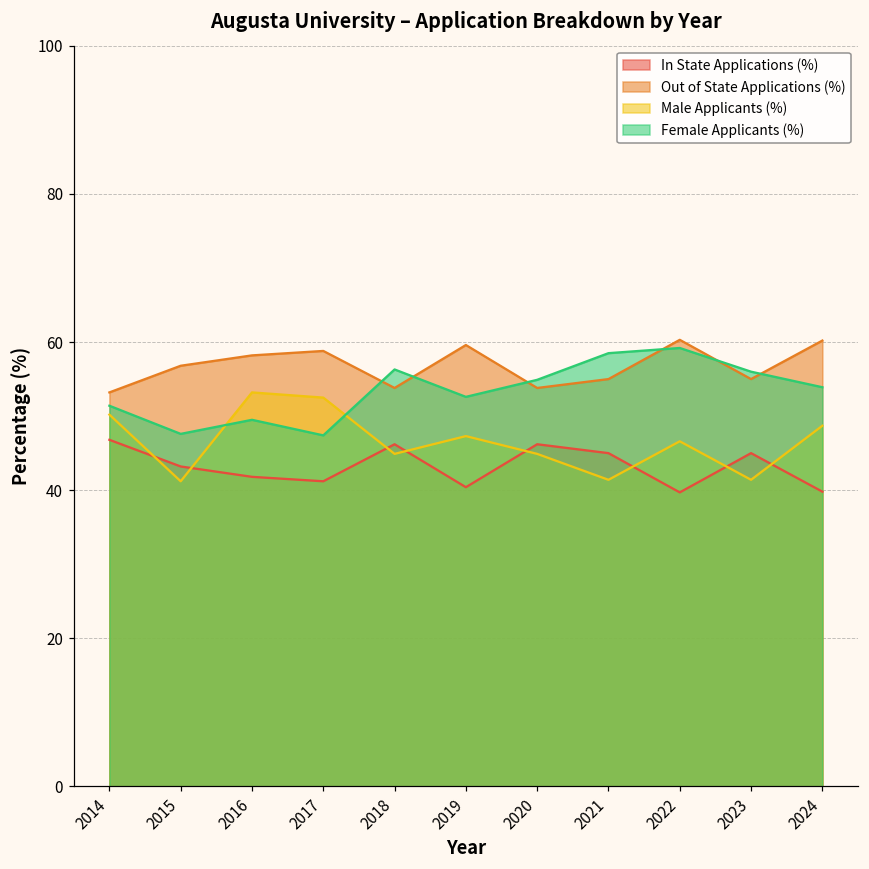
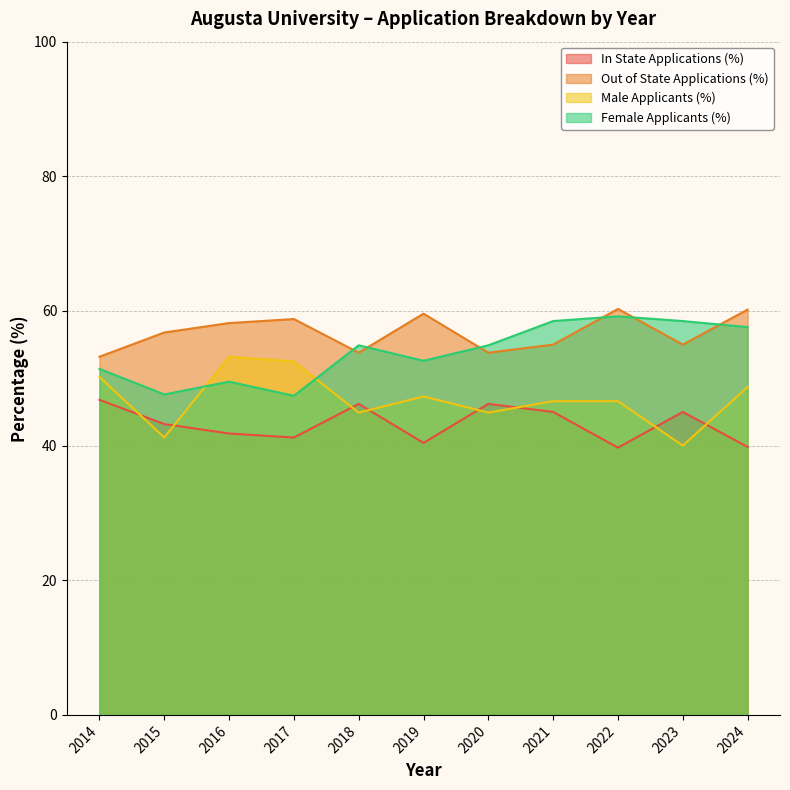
  {
    "Male Applicants (%)": {
      "2014": 50,
      "2015": 41,
      "2016": 53,
      "2017": 53,
      "2018": 45,
      "2019": 47,
      "2020": 45,
-     "2021": 41,
+     "2021": 47,
      "2022": 47,
-     "2023": 41,
+     "2023": 40,
      "2024": 49
    },
    "Female Applicants (%)": {
      "2014": 51,
      "2015": 48,
      "2016": 50,
      "2017": 47,
-     "2018": 56,
+     "2018": 55,
      "2019": 53,
      "2020": 55,
      "2021": 59,
      "2022": 59,
-     "2023": 56,
-     "2024": 54
+     "2023": 59,
+     "2024": 58
    }
  }
